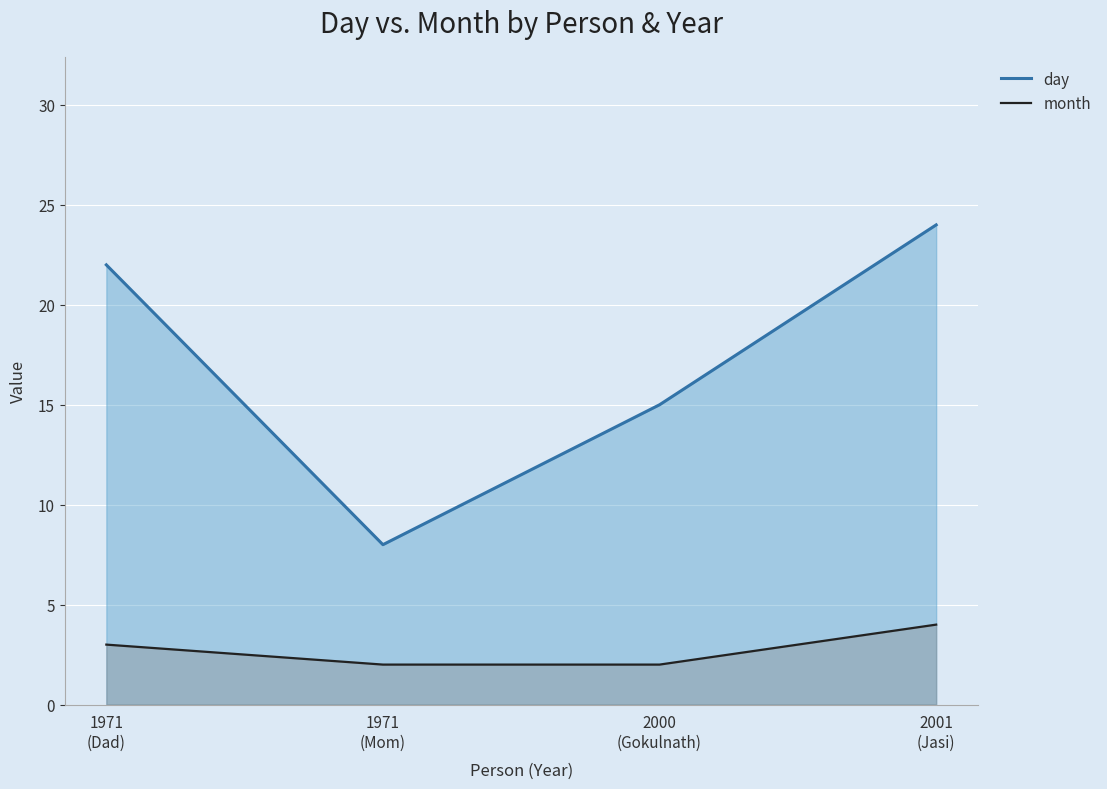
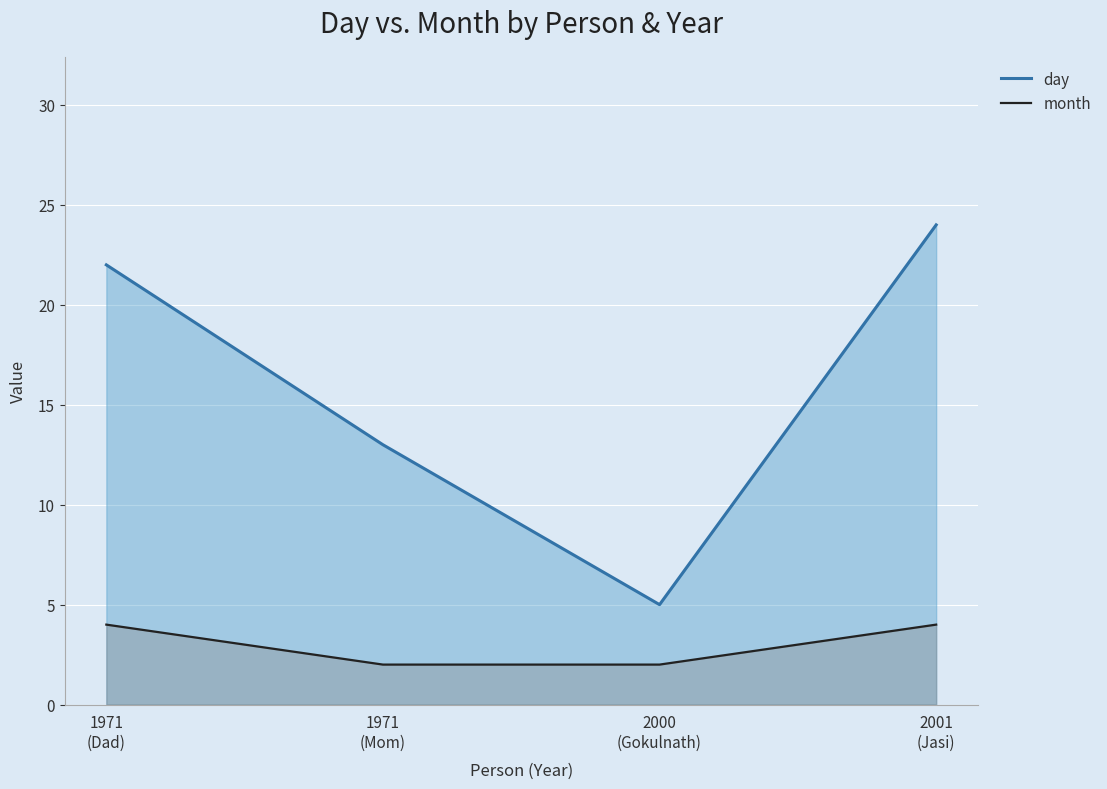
  {
    "day": {
      "1971 (Dad)": 22,
-     "1971 (Mom)": 8,
-     "2000 (Gokulnath)": 15,
+     "1971 (Mom)": 13,
+     "2000 (Gokulnath)": 5,
      "2001 (Jasi)": 24
    },
    "month": {
-     "1971 (Dad)": 3,
+     "1971 (Dad)": 4,
      "1971 (Mom)": 2,
      "2000 (Gokulnath)": 2,
      "2001 (Jasi)": 4
    }
  }
